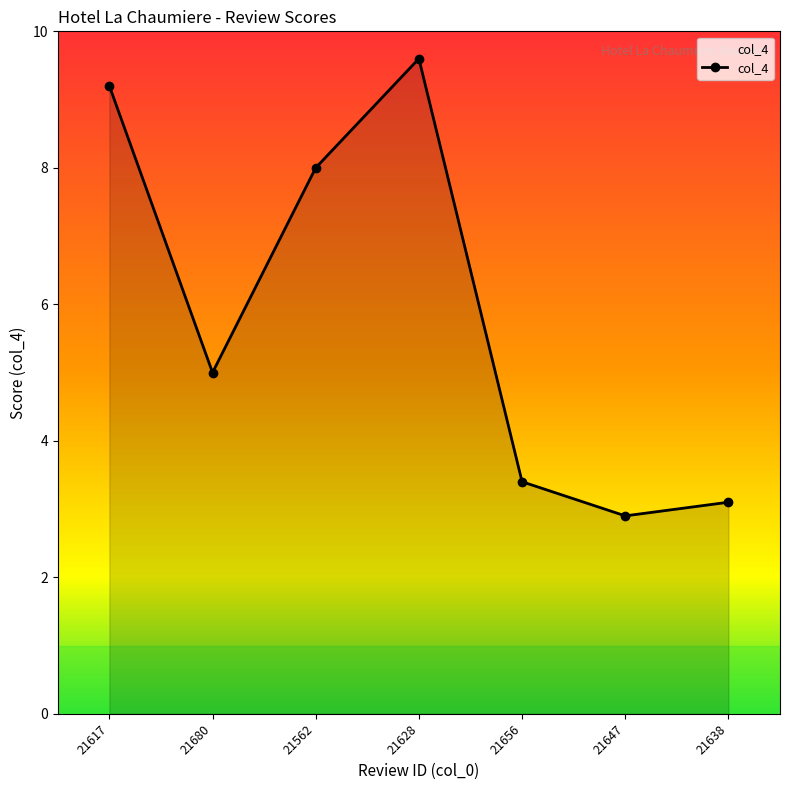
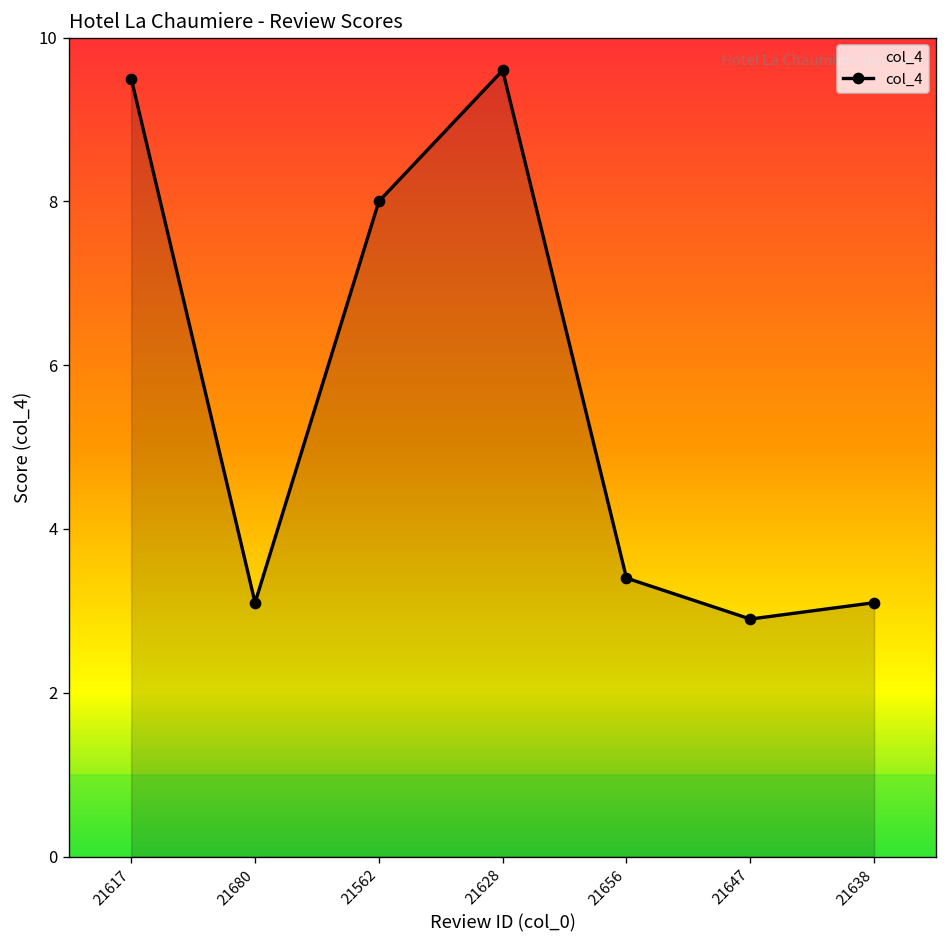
  {
-   "21617": 9.2,
-   "21680": 5.0,
+   "21617": 9.5,
+   "21680": 3.1,
    "21562": 8.0,
    "21628": 9.6,
    "21656": 3.4,
    "21647": 2.9,
    "21638": 3.1
  }
